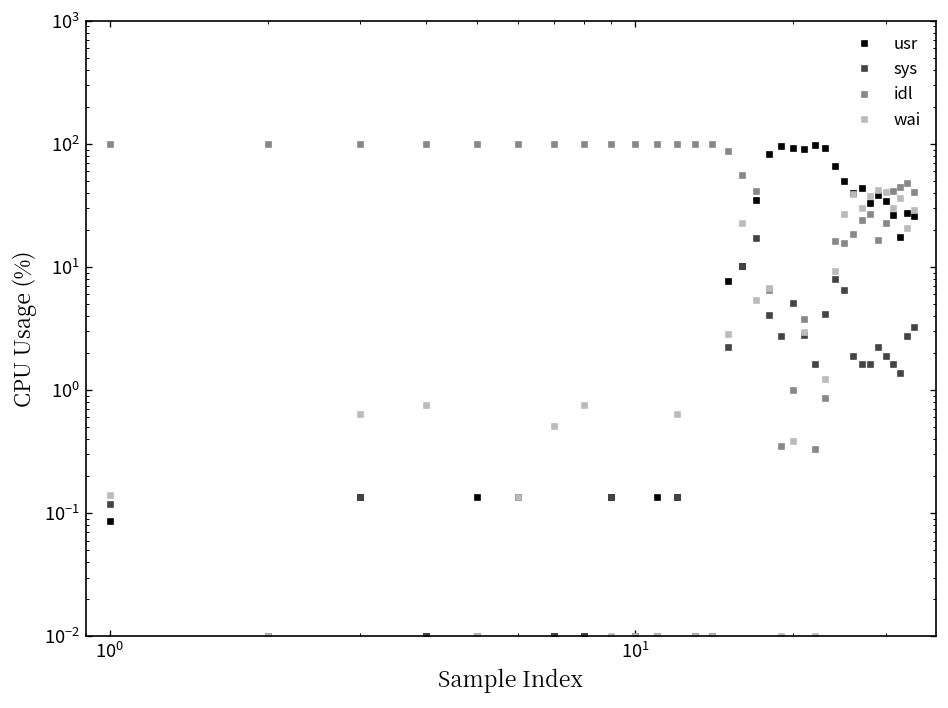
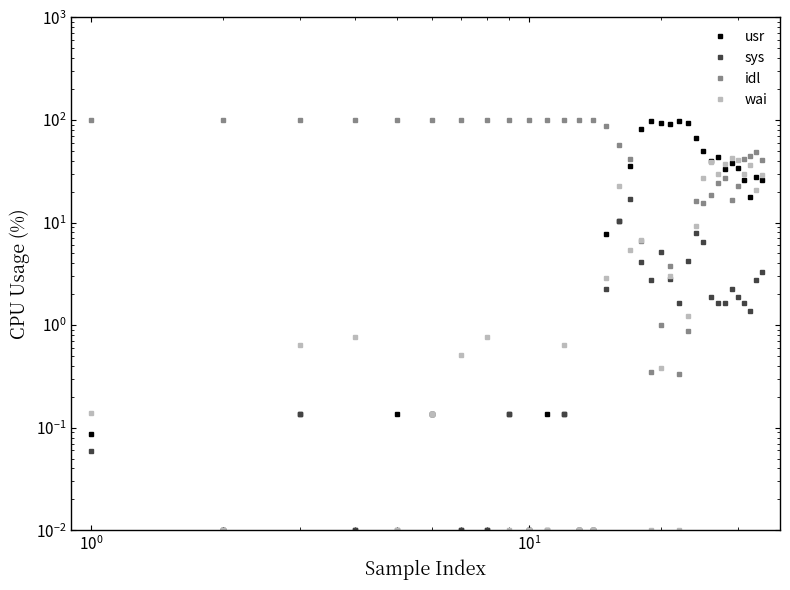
  {
    "usr": {
      "10^0": 0.09
    },
    "sys": {
-     "10^0": 0.12
+     "10^0": 0.06
    },
    "idl": {
      "10^0": 100,
      "10^1": 100
    },
    "wai": {
      "10^0": 0.14
    }
  }
